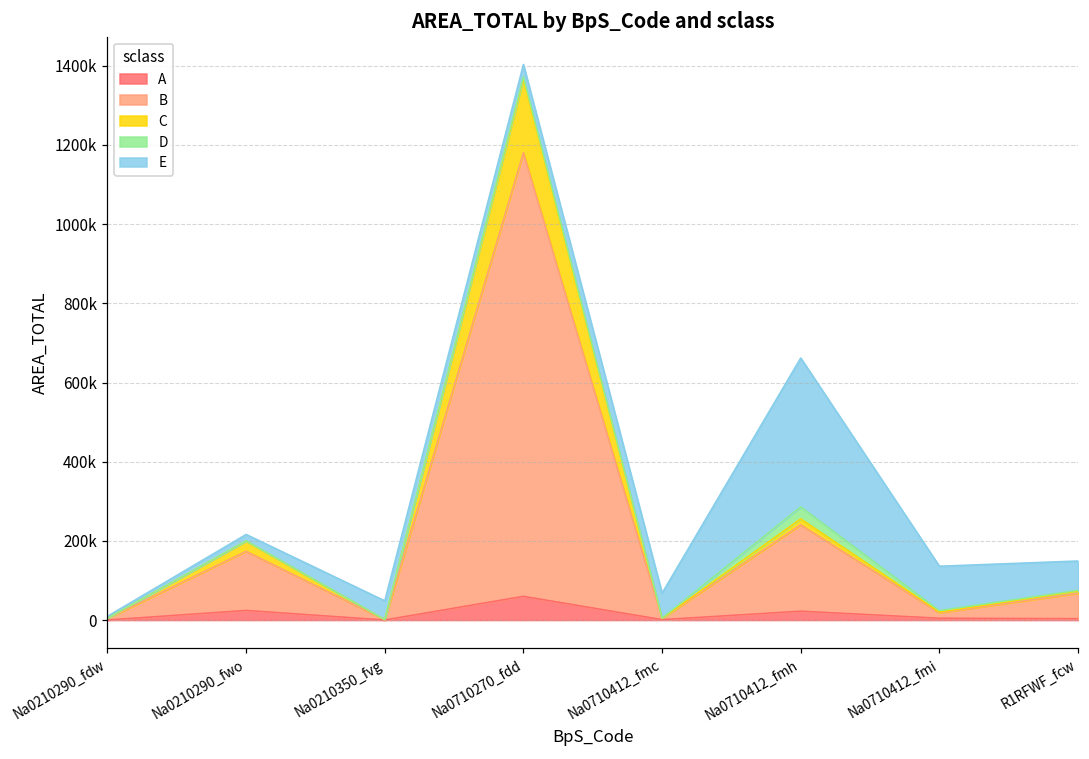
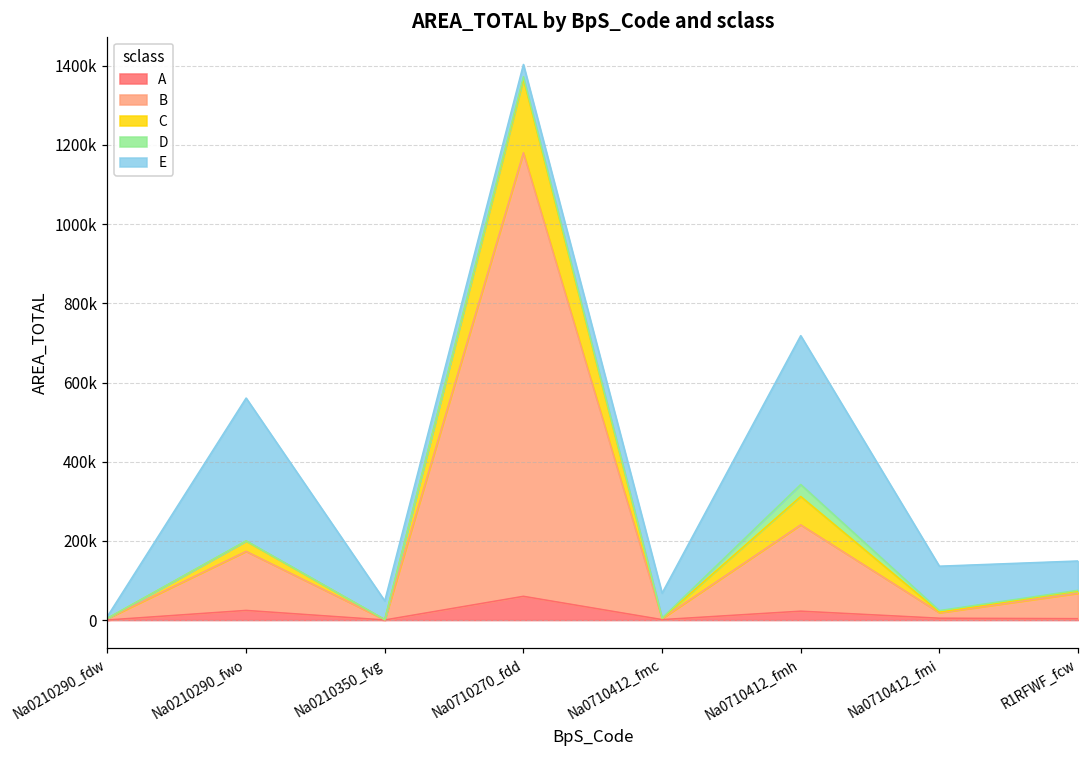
  {
    "C": {
-     "Na0710412_fmh": 20000
+     "Na0710412_fmh": 70000
    },
    "D": {
      "Na0710412_fmh": 30000
    },
    "E": {
-     "Na0210290_fwo": 20000,
+     "Na0210290_fwo": 360000,
      "Na0210350_fvg": 50000,
      "Na0710270_fdd": 30000,
      "Na0710412_fmc": 60000,
      "Na0710412_fmh": 380000,
      "Na0710412_fmi": 110000,
      "R1RFWF_fcw": 70000
    }
  }
